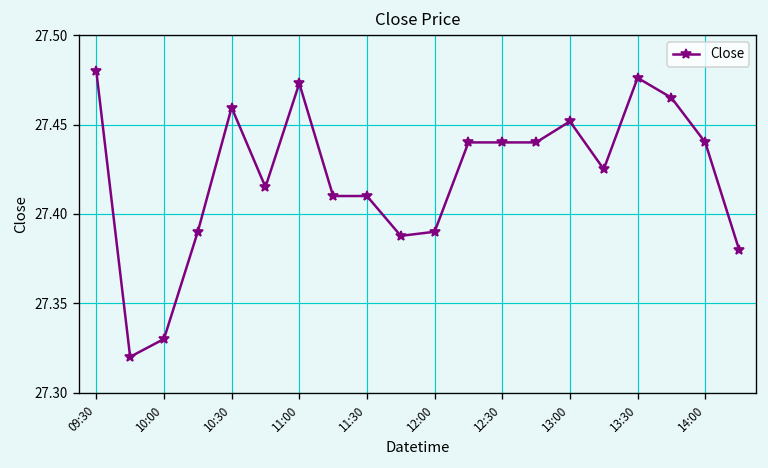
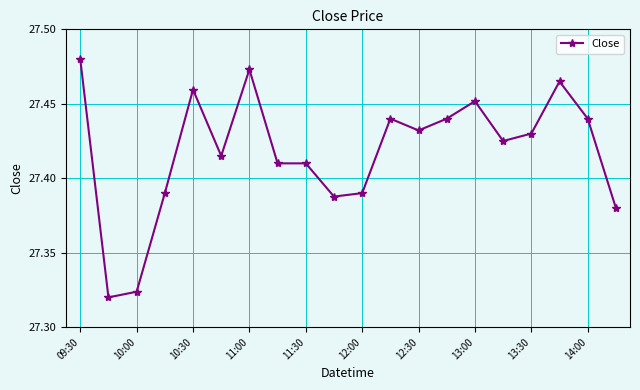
  {
    "09:30": 27.480,
-   "10:00": 27.330,
+   "10:00": 27.324,
    "10:30": 27.460,
    "11:00": 27.473,
    "11:30": 27.410,
    "12:00": 27.390,
-   "12:30": 27.440,
+   "12:30": 27.432,
    "13:00": 27.452,
-   "13:30": 27.476,
+   "13:30": 27.430,
    "14:00": 27.440
  }
